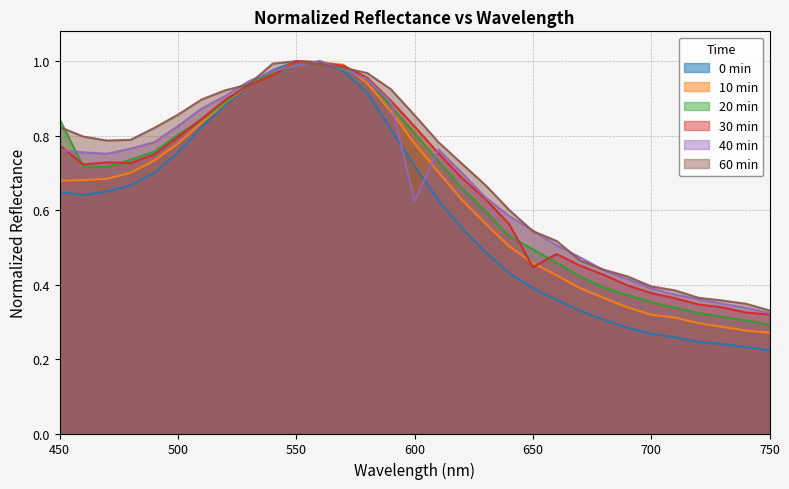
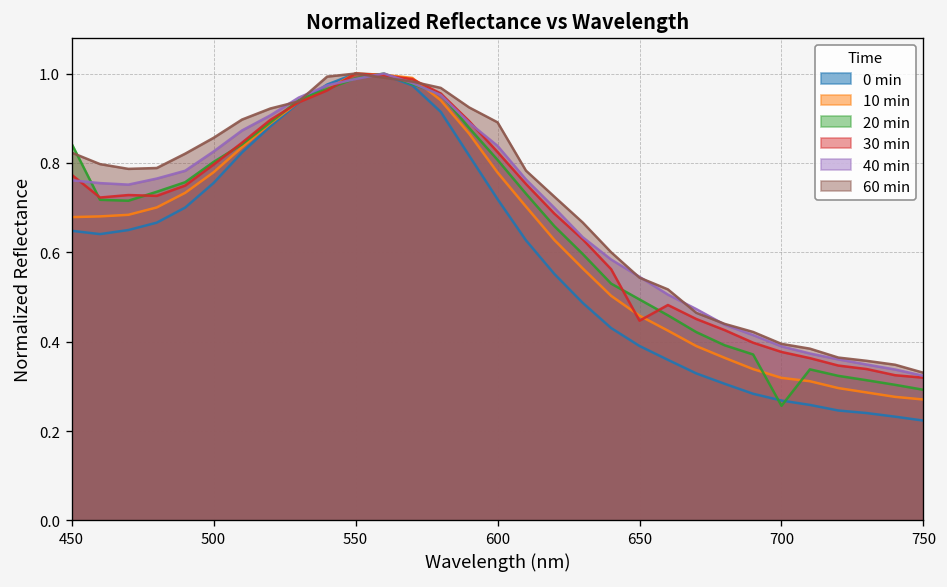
  {
    "0 min": {
      "450": 0.65,
      "500": 0.76,
      "600": 0.72,
      "650": 0.39,
      "700": 0.27,
      "750": 0.22
    },
    "10 min": {
      "450": 0.68,
      "500": 0.78,
      "600": 0.78,
      "650": 0.46,
      "700": 0.32,
      "750": 0.27
    },
    "20 min": {
      "450": 0.84,
      "600": 0.81,
      "650": 0.49,
-     "700": 0.35,
+     "700": 0.26,
      "750": 0.29
    },
    "30 min": {
      "450": 0.77,
      "600": 0.82,
      "650": 0.45,
      "700": 0.38
    },
    "40 min": {
      "450": 0.76,
      "500": 0.83,
-     "600": 0.62
+     "600": 0.84
    },
    "60 min": {
      "450": 0.82,
      "500": 0.86,
-     "600": 0.85
+     "600": 0.89
    }
  }
